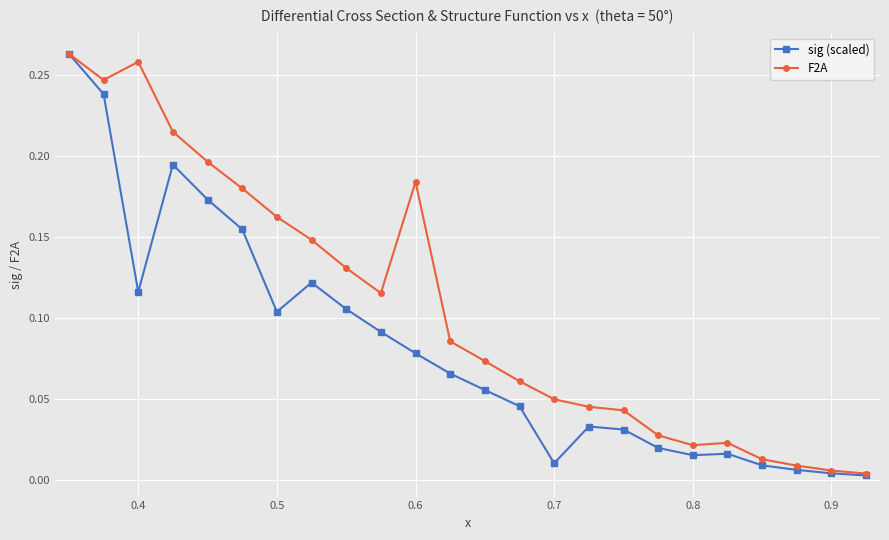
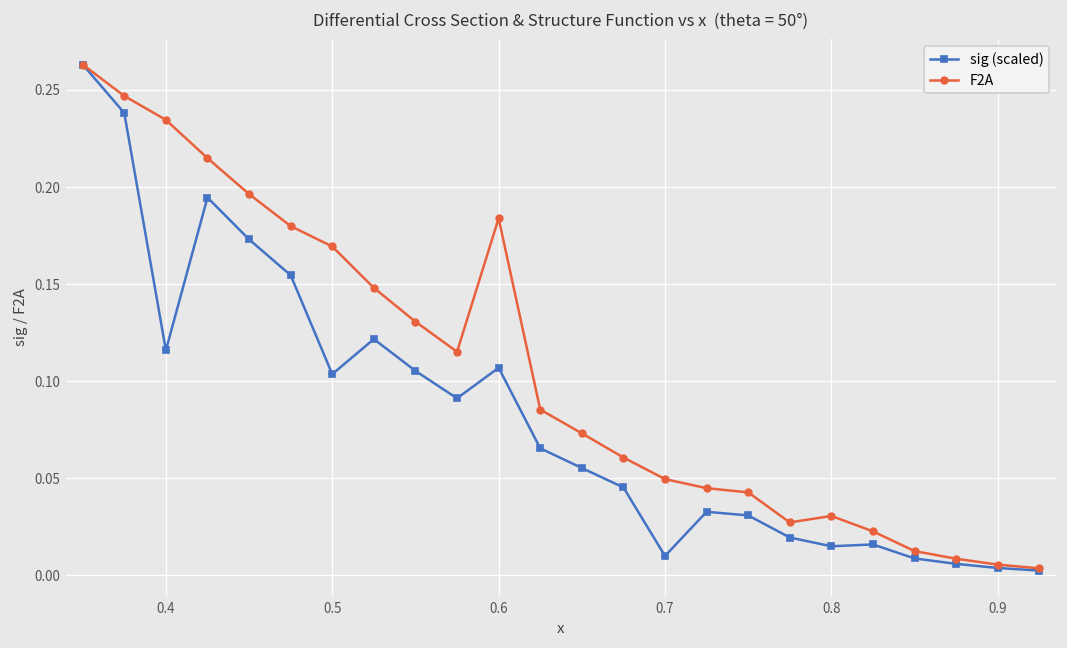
  {
    "sig (scaled)": {
      "0.4": 0.116,
      "0.5": 0.104,
-     "0.6": 0.078,
+     "0.6": 0.107,
      "0.7": 0.010,
      "0.8": 0.015,
      "0.9": 0.004
    },
    "F2A": {
-     "0.4": 0.258,
-     "0.5": 0.162,
+     "0.4": 0.235,
+     "0.5": 0.169,
      "0.6": 0.184,
      "0.7": 0.050,
-     "0.8": 0.021,
+     "0.8": 0.031,
      "0.9": 0.006
    }
  }
